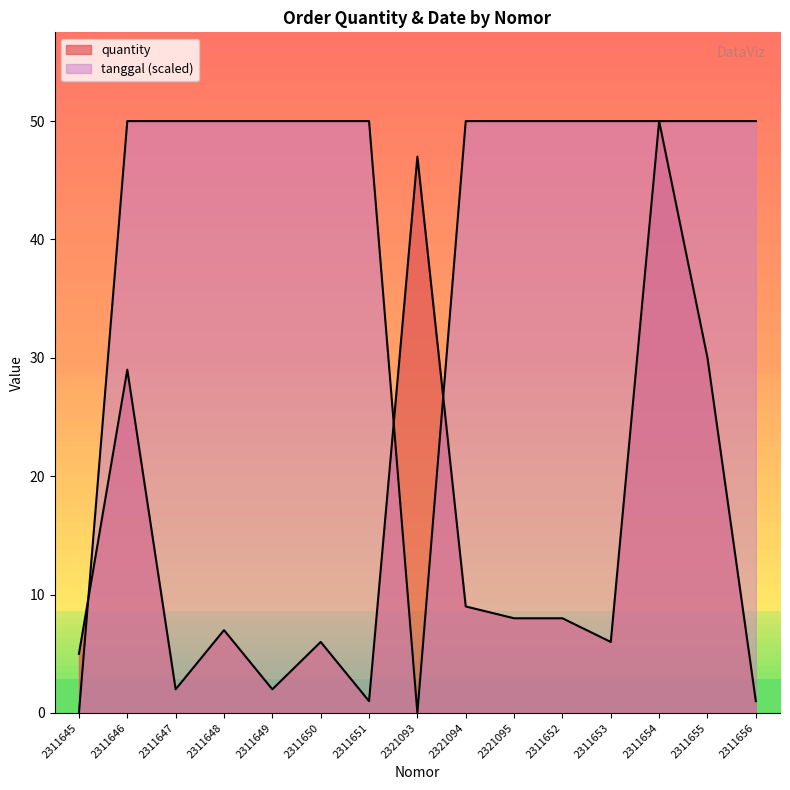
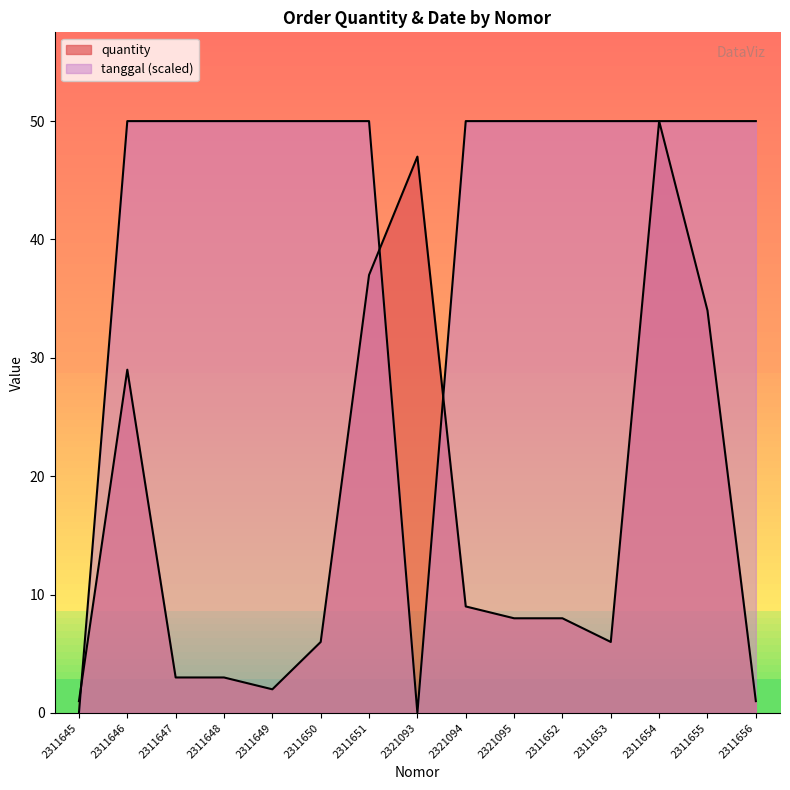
  {
    "quantity": {
-     "2311645": 5,
+     "2311645": 1,
      "2311646": 29,
-     "2311647": 2,
-     "2311648": 7,
+     "2311647": 3,
+     "2311648": 3,
      "2311649": 2,
      "2311650": 6,
-     "2311651": 1,
+     "2311651": 37,
      "2321093": 47,
      "2321094": 9,
      "2321095": 8,
      "2311652": 8,
      "2311653": 6,
-     "2311655": 30,
+     "2311655": 34,
      "2311656": 1
    },
    "tanggal (scaled)": {
      "2311645": 0,
      "2311646": 50,
      "2311647": 50,
      "2311648": 50,
      "2311649": 50,
      "2311650": 50,
      "2311651": 50,
      "2321093": 0,
      "2321094": 50,
      "2321095": 50,
      "2311652": 50,
      "2311653": 50,
      "2311655": 50,
      "2311656": 50
    }
  }
